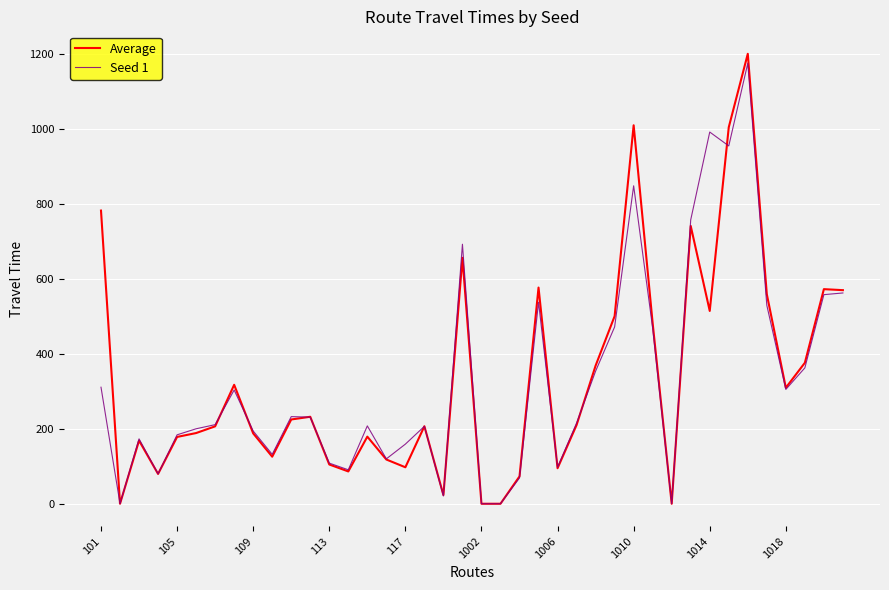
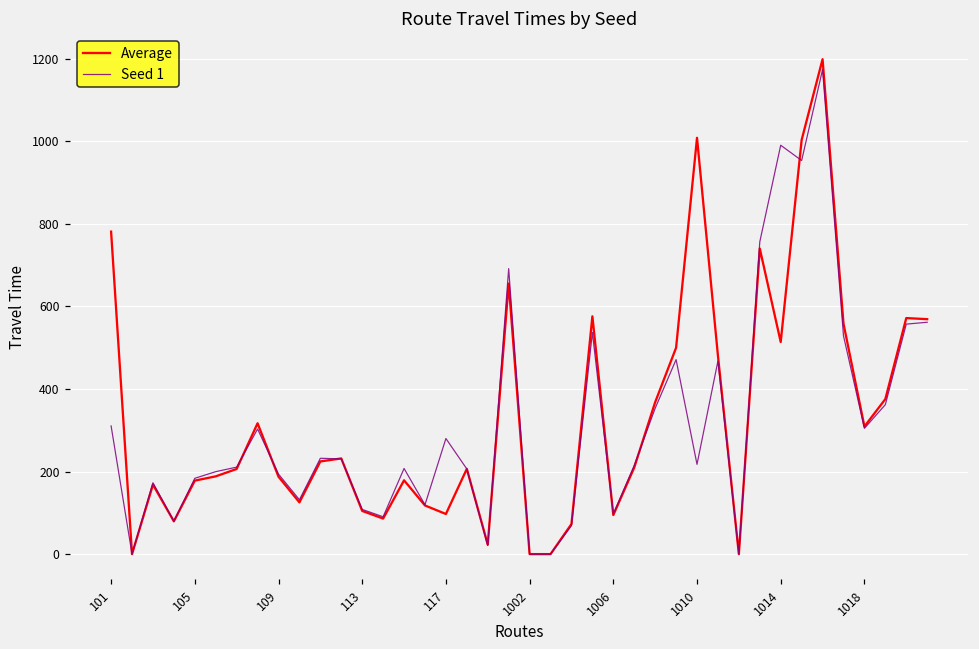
  {
    "Average": {
      "101": 780,
      "117": 100,
      "1010": 1010,
      "1014": 510
    },
    "Seed 1": {
      "101": 310,
-     "117": 160,
-     "1010": 850,
+     "117": 280,
+     "1010": 220,
      "1014": 990
    }
  }
